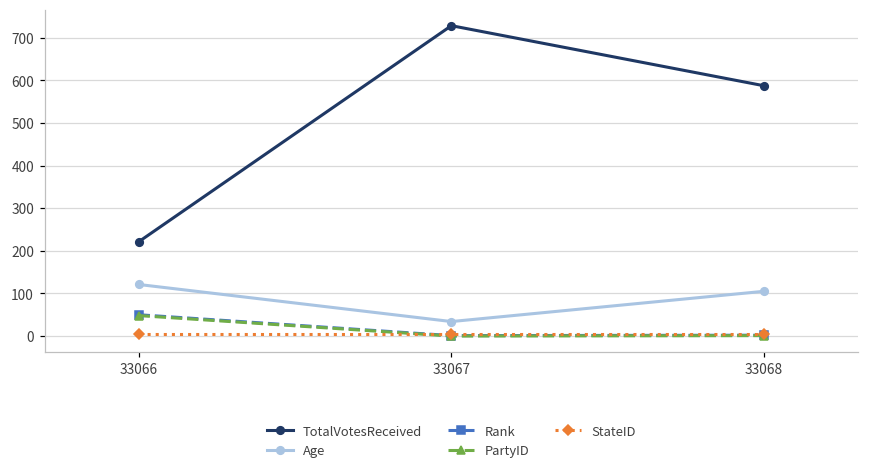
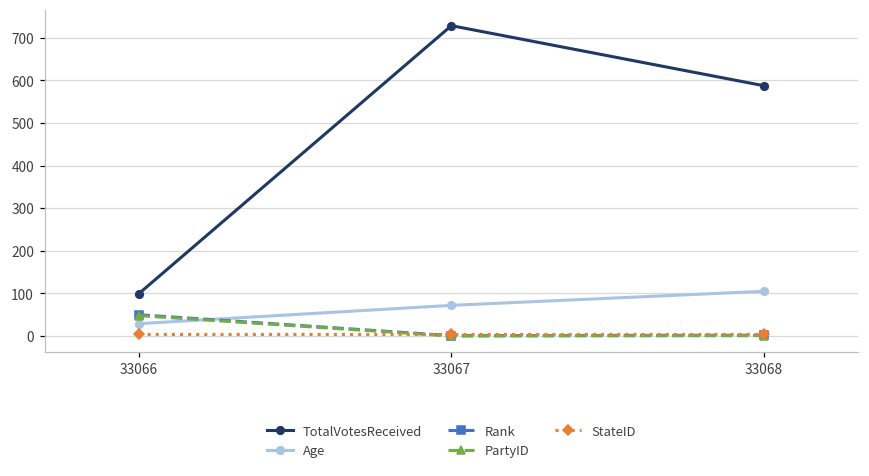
  {
    "TotalVotesReceived": {
-     "33066": 220,
+     "33066": 100,
      "33067": 730,
      "33068": 590
    },
    "Age": {
-     "33066": 120,
-     "33067": 30,
+     "33066": 30,
+     "33067": 70,
      "33068": 110
    },
    "StateID": {
      "33066": 0
    }
  }
